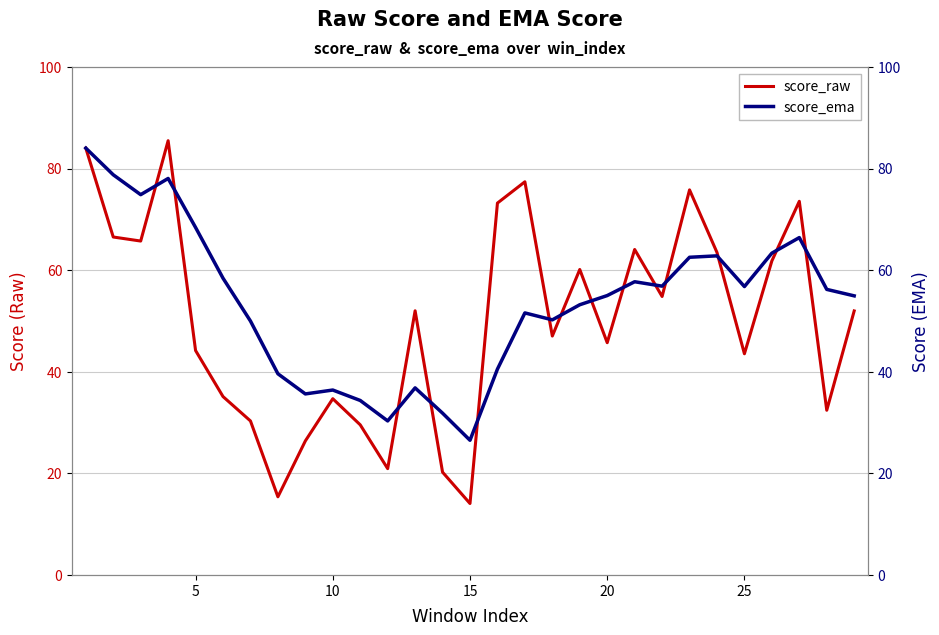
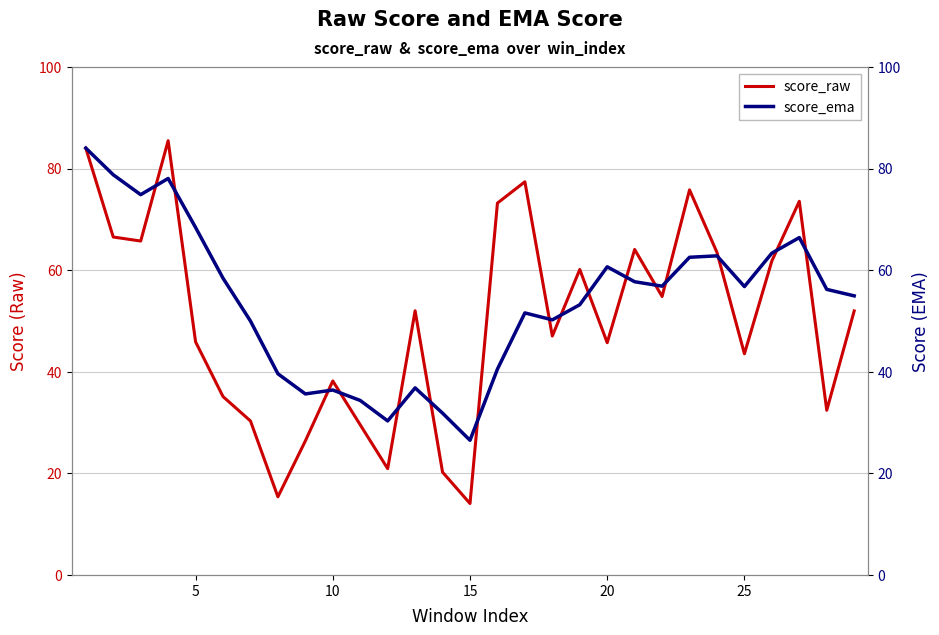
  {
    "score_raw": {
-     "5": 44,
-     "10": 35,
+     "5": 46,
+     "10": 38,
      "15": 14,
      "20": 46,
      "25": 44
    },
    "score_ema": {
      "5": 68,
      "10": 36,
      "15": 27,
-     "20": 55,
+     "20": 61,
      "25": 57
    }
  }
